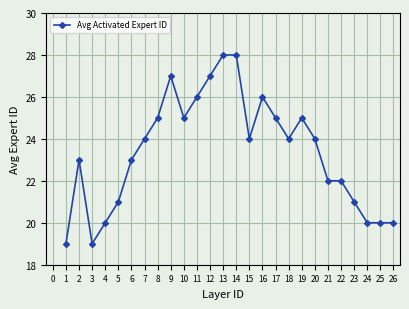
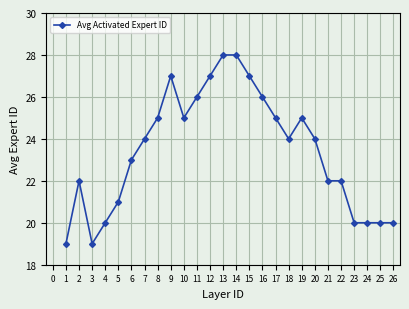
  {
    "1": 19,
-   "2": 23,
+   "2": 22,
    "3": 19,
    "4": 20,
    "5": 21,
    "6": 23,
    "7": 24,
    "8": 25,
    "9": 27,
    "10": 25,
    "11": 26,
    "12": 27,
    "13": 28,
    "14": 28,
-   "15": 24,
+   "15": 27,
    "16": 26,
    "17": 25,
    "18": 24,
    "19": 25,
    "20": 24,
    "21": 22,
    "22": 22,
-   "23": 21,
+   "23": 20,
    "24": 20,
    "25": 20,
    "26": 20
  }
